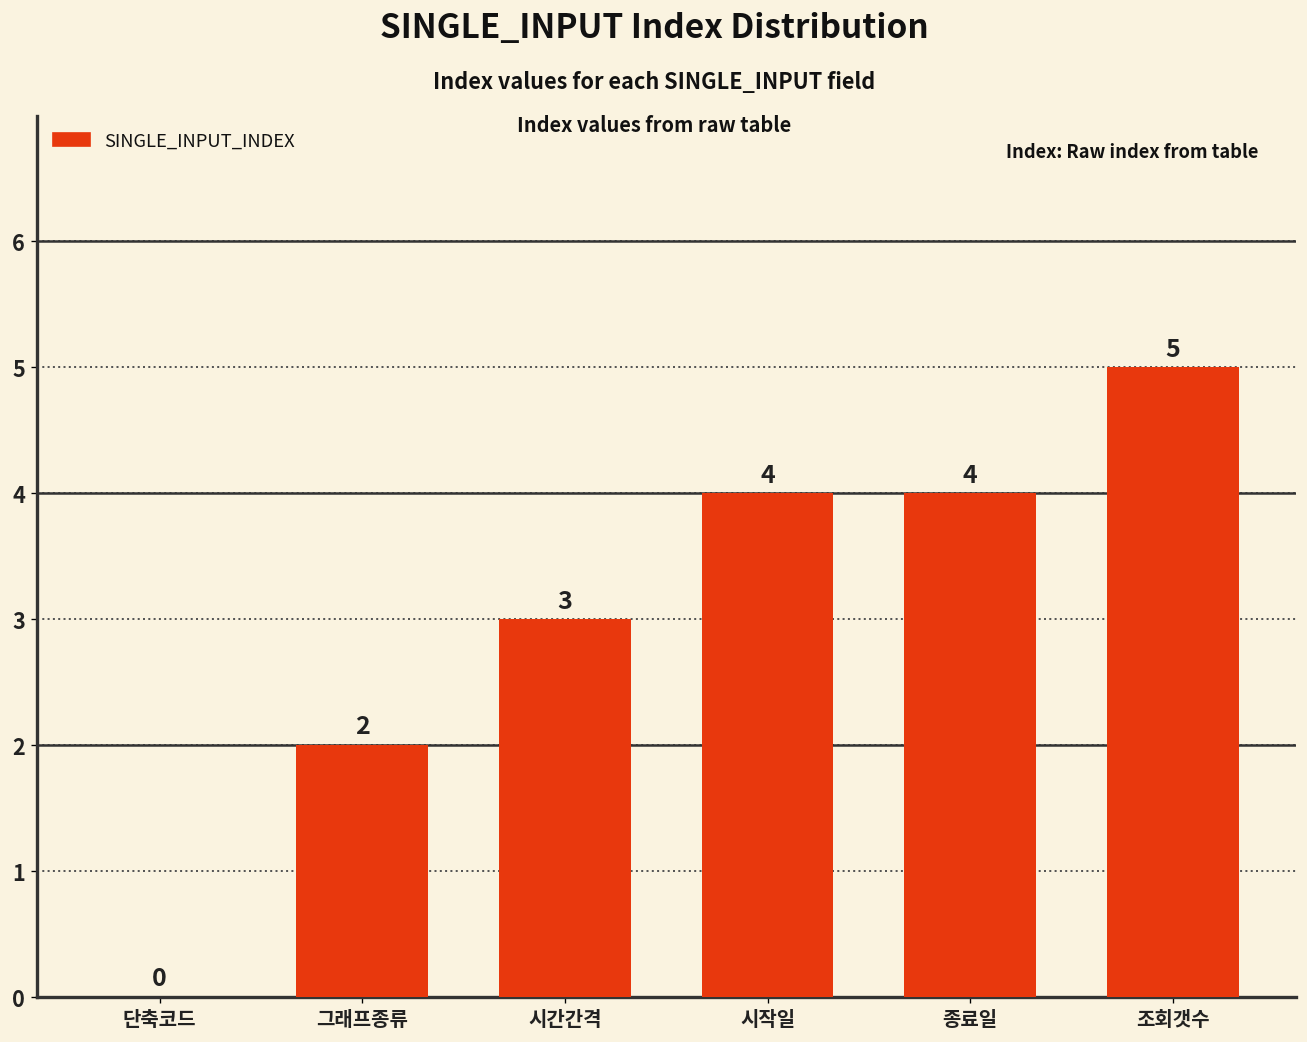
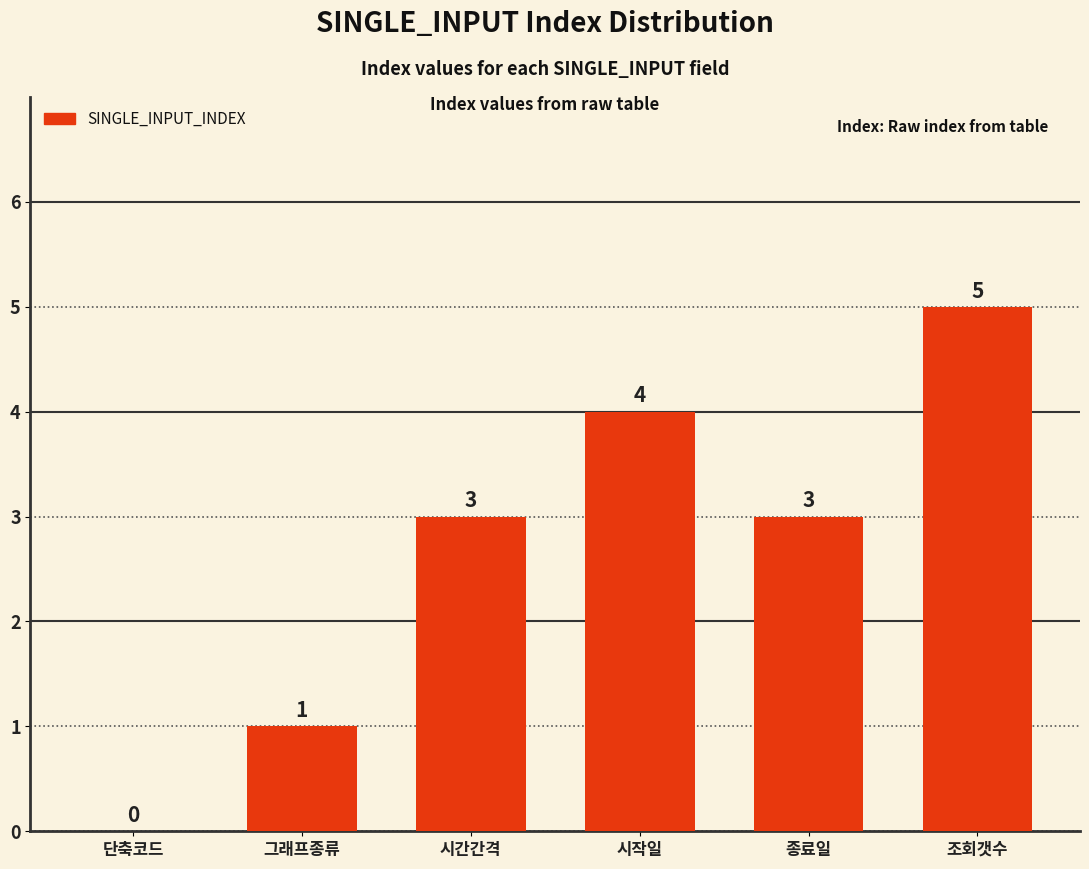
  {
    "단축코드": 0,
-   "그래프종류": 2,
+   "그래프종류": 1,
    "시간간격": 3,
    "시작일": 4,
-   "종료일": 4,
+   "종료일": 3,
    "조회갯수": 5
  }
